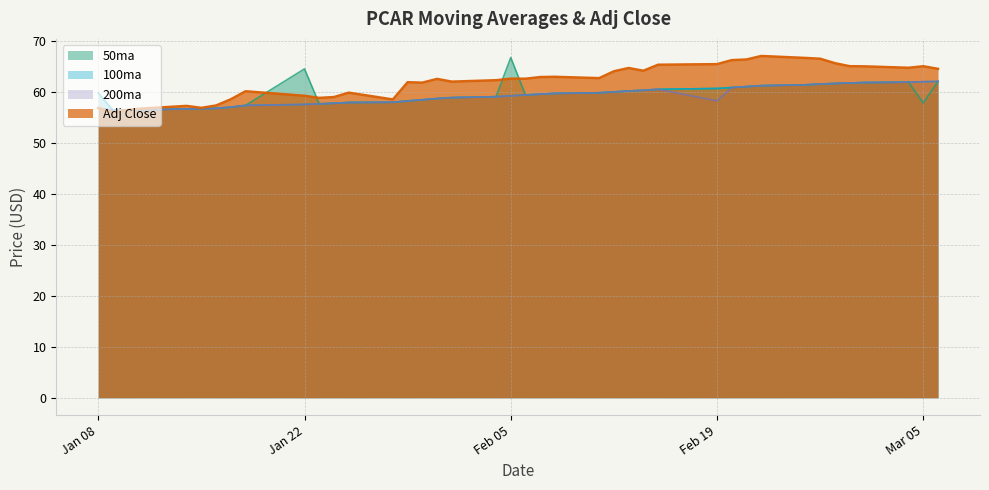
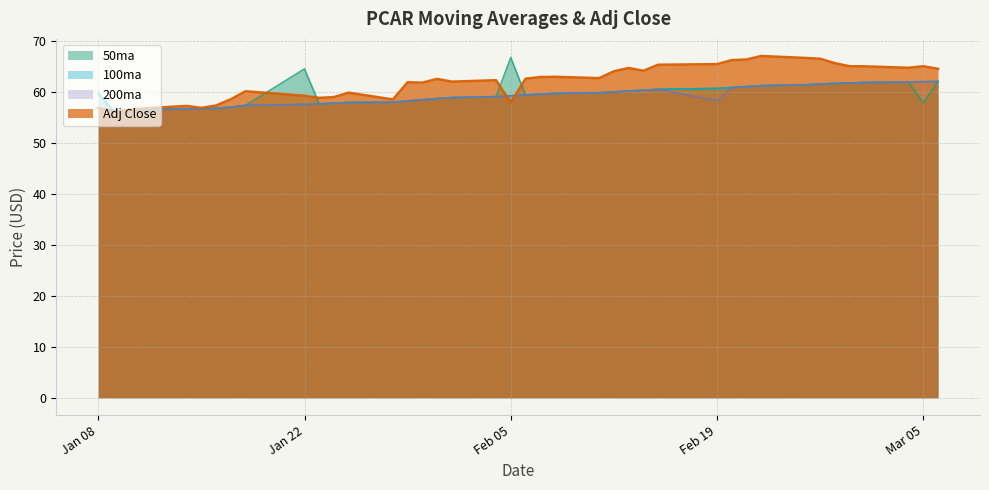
  {
    "50ma": {
      "Jan 22": 64,
      "Feb 05": 67,
      "Mar 05": 58
    },
    "200ma": {
      "Feb 19": 58
    },
    "Adj Close": {
      "Jan 22": 59,
-     "Feb 05": 63,
+     "Feb 05": 58,
      "Feb 19": 65,
      "Mar 05": 65
    }
  }
